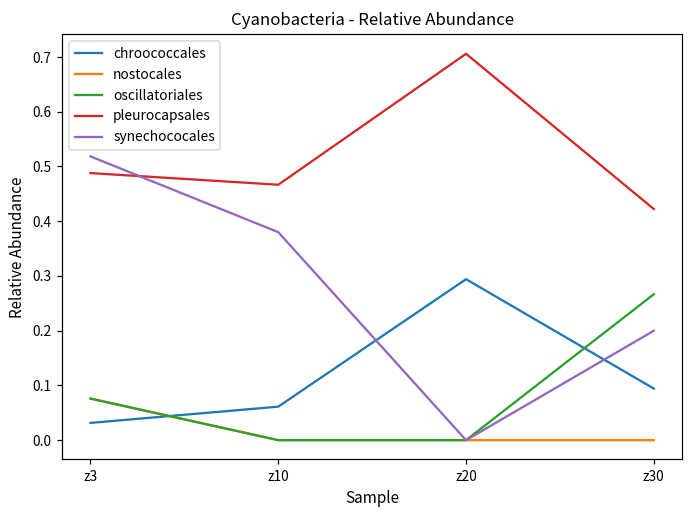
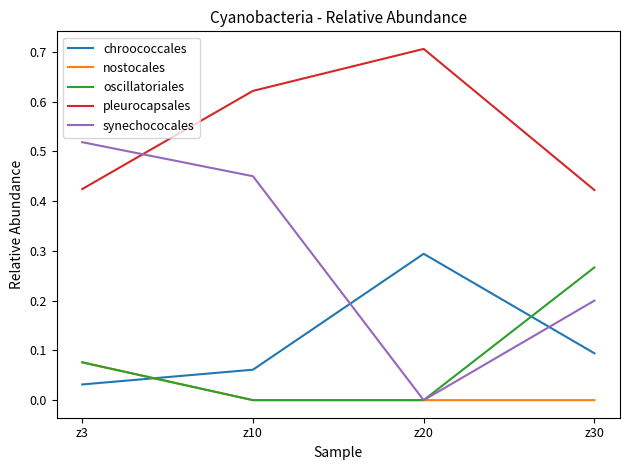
  {
    "chroococcales": {
      "z3": 0.03,
      "z10": 0.06,
      "z20": 0.29,
      "z30": 0.09
    },
    "nostocales": {
      "z30": 0.00
    },
    "oscillatoriales": {
      "z30": 0.27
    },
    "pleurocapsales": {
-     "z3": 0.49,
-     "z10": 0.47,
+     "z3": 0.42,
+     "z10": 0.62,
      "z20": 0.71,
      "z30": 0.42
    },
    "synechococales": {
      "z3": 0.52,
-     "z10": 0.38,
+     "z10": 0.45,
      "z30": 0.20
    }
  }
